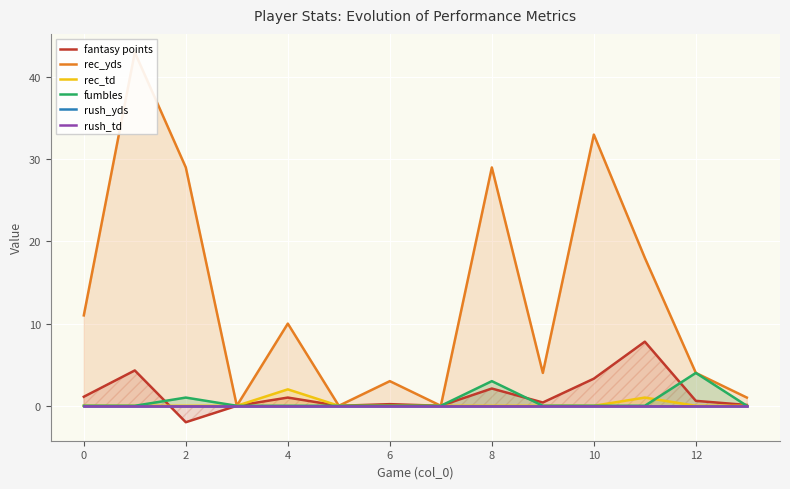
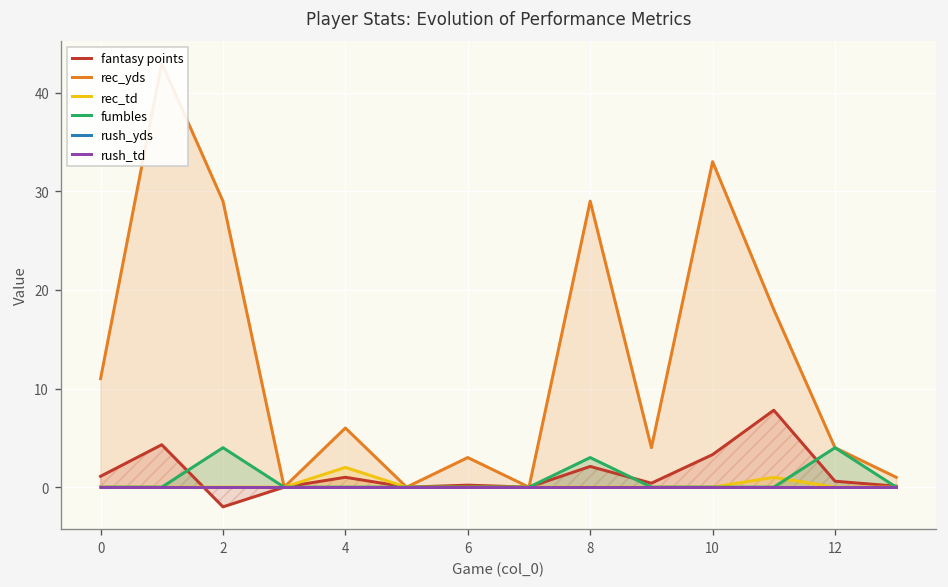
  {
    "rec_yds": {
      "0": 11,
      "2": 29,
-     "4": 10,
+     "4": 6,
      "6": 3,
      "8": 29,
      "10": 33
    },
    "rec_td": {
      "4": 2
    },
    "fumbles": {
-     "2": 1,
+     "2": 4,
      "8": 3
    }
  }
